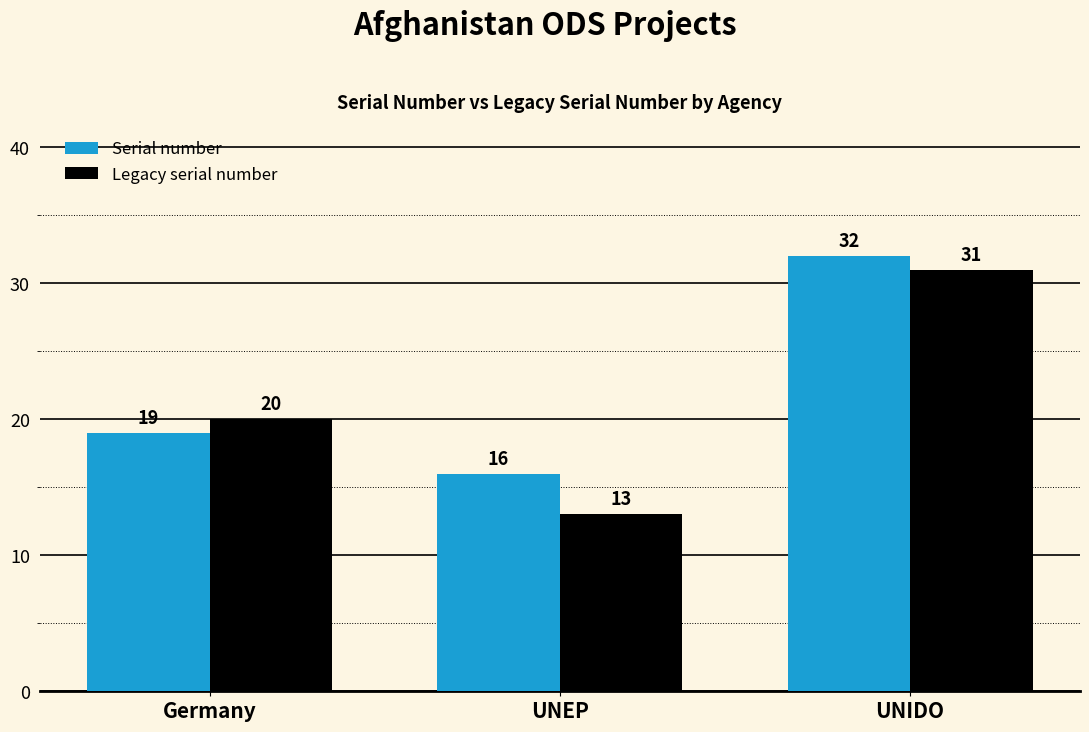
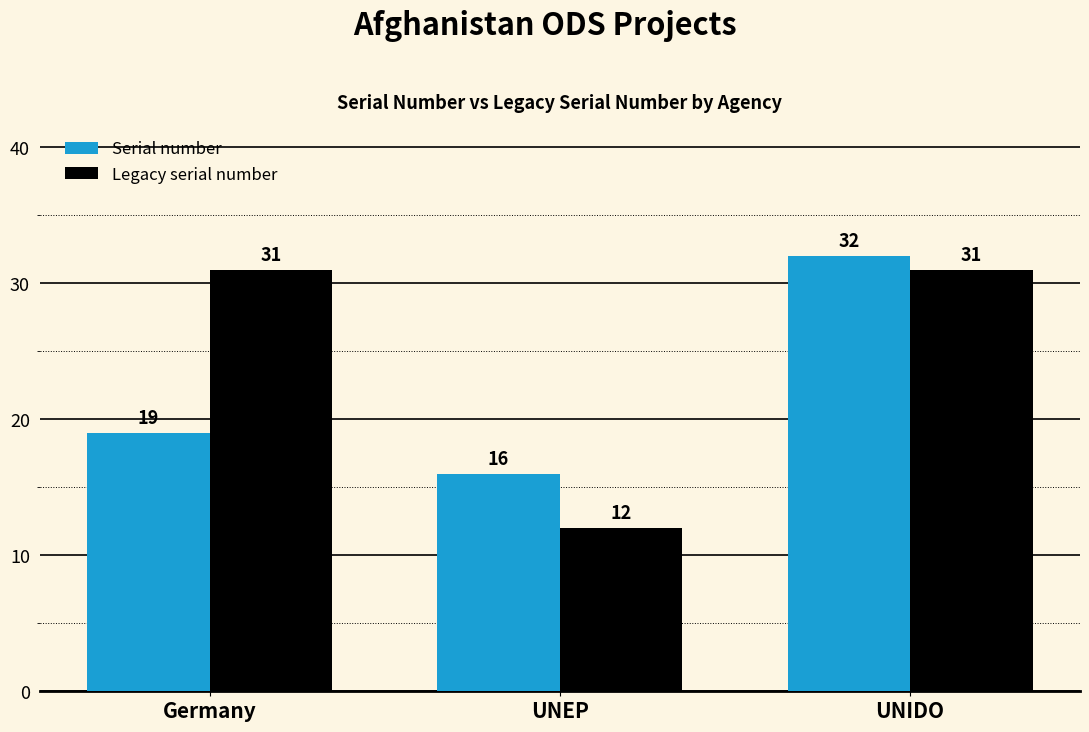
  {
    "Serial number": {
      "Germany": 19,
      "UNEP": 16,
      "UNIDO": 32
    },
    "Legacy serial number": {
-     "Germany": 20,
-     "UNEP": 13,
+     "Germany": 31,
+     "UNEP": 12,
      "UNIDO": 31
    }
  }
